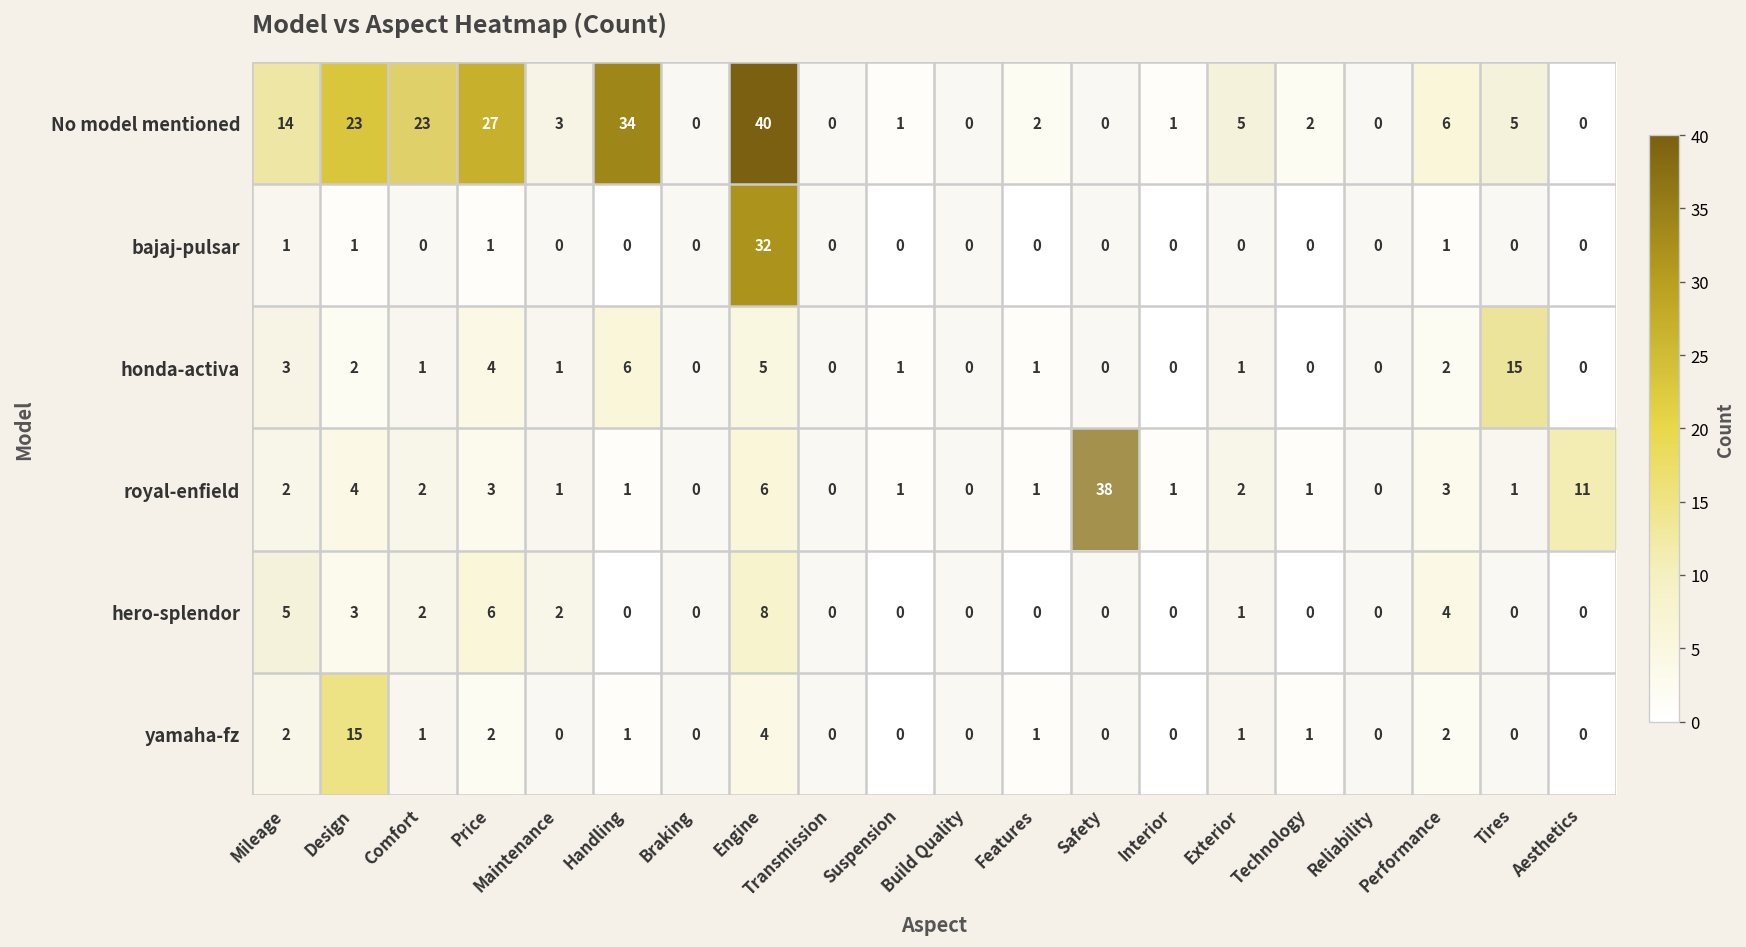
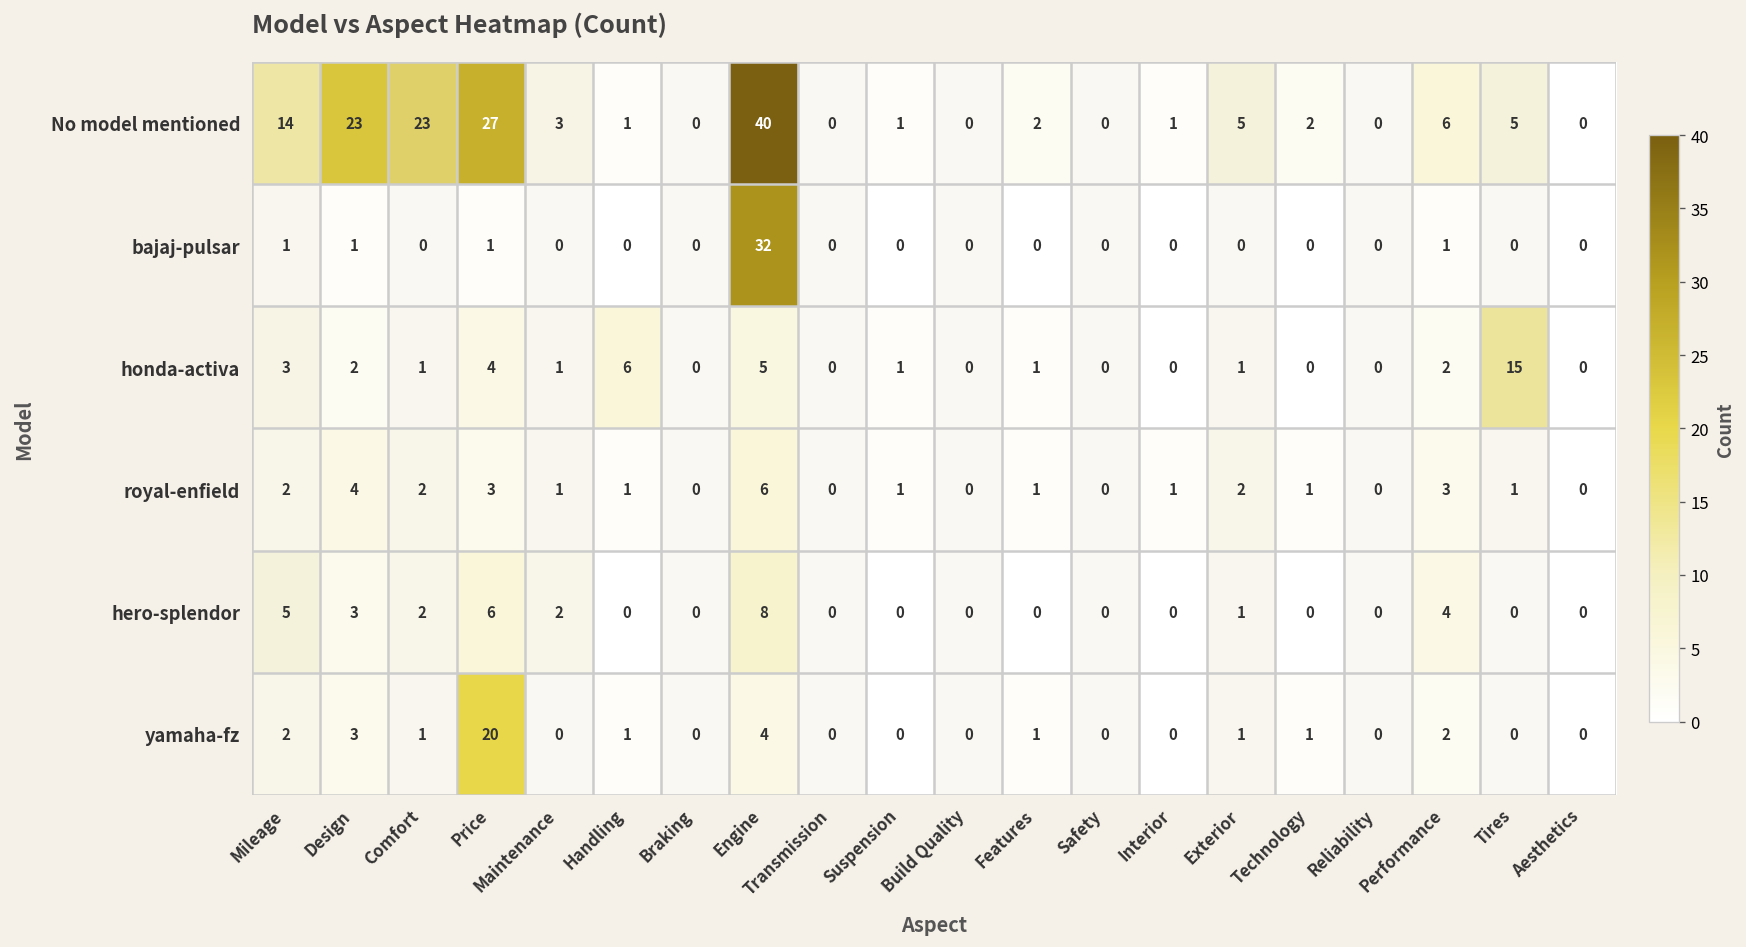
  {
    "No model mentioned": {
      "Mileage": 14,
      "Design": 23,
      "Comfort": 23,
      "Price": 27,
      "Maintenance": 3,
-     "Handling": 34,
+     "Handling": 1,
      "Braking": 0,
      "Engine": 40,
      "Transmission": 0,
      "Suspension": 1,
      "Build Quality": 0,
      "Features": 2,
      "Safety": 0,
      "Interior": 1,
      "Exterior": 5,
      "Technology": 2,
      "Reliability": 0,
      "Performance": 6,
      "Tires": 5,
      "Aesthetics": 0
    },
    "bajaj-pulsar": {
      "Mileage": 1,
      "Design": 1,
      "Comfort": 0,
      "Price": 1,
      "Maintenance": 0,
      "Handling": 0,
      "Braking": 0,
      "Engine": 32,
      "Transmission": 0,
      "Suspension": 0,
      "Build Quality": 0,
      "Features": 0,
      "Safety": 0,
      "Interior": 0,
      "Exterior": 0,
      "Technology": 0,
      "Reliability": 0,
      "Performance": 1,
      "Tires": 0,
      "Aesthetics": 0
    },
    "honda-activa": {
      "Mileage": 3,
      "Design": 2,
      "Comfort": 1,
      "Price": 4,
      "Maintenance": 1,
      "Handling": 6,
      "Braking": 0,
      "Engine": 5,
      "Transmission": 0,
      "Suspension": 1,
      "Build Quality": 0,
      "Features": 1,
      "Safety": 0,
      "Interior": 0,
      "Exterior": 1,
      "Technology": 0,
      "Reliability": 0,
      "Performance": 2,
      "Tires": 15,
      "Aesthetics": 0
    },
    "royal-enfield": {
      "Mileage": 2,
      "Design": 4,
      "Comfort": 2,
      "Price": 3,
      "Maintenance": 1,
      "Handling": 1,
      "Braking": 0,
      "Engine": 6,
      "Transmission": 0,
      "Suspension": 1,
      "Build Quality": 0,
      "Features": 1,
-     "Safety": 38,
+     "Safety": 0,
      "Interior": 1,
      "Exterior": 2,
      "Technology": 1,
      "Reliability": 0,
      "Performance": 3,
      "Tires": 1,
-     "Aesthetics": 11
+     "Aesthetics": 0
    },
    "hero-splendor": {
      "Mileage": 5,
      "Design": 3,
      "Comfort": 2,
      "Price": 6,
      "Maintenance": 2,
      "Handling": 0,
      "Braking": 0,
      "Engine": 8,
      "Transmission": 0,
      "Suspension": 0,
      "Build Quality": 0,
      "Features": 0,
      "Safety": 0,
      "Interior": 0,
      "Exterior": 1,
      "Technology": 0,
      "Reliability": 0,
      "Performance": 4,
      "Tires": 0,
      "Aesthetics": 0
    },
    "yamaha-fz": {
      "Mileage": 2,
-     "Design": 15,
+     "Design": 3,
      "Comfort": 1,
-     "Price": 2,
+     "Price": 20,
      "Maintenance": 0,
      "Handling": 1,
      "Braking": 0,
      "Engine": 4,
      "Transmission": 0,
      "Suspension": 0,
      "Build Quality": 0,
      "Features": 1,
      "Safety": 0,
      "Interior": 0,
      "Exterior": 1,
      "Technology": 1,
      "Reliability": 0,
      "Performance": 2,
      "Tires": 0,
      "Aesthetics": 0
    }
  }
